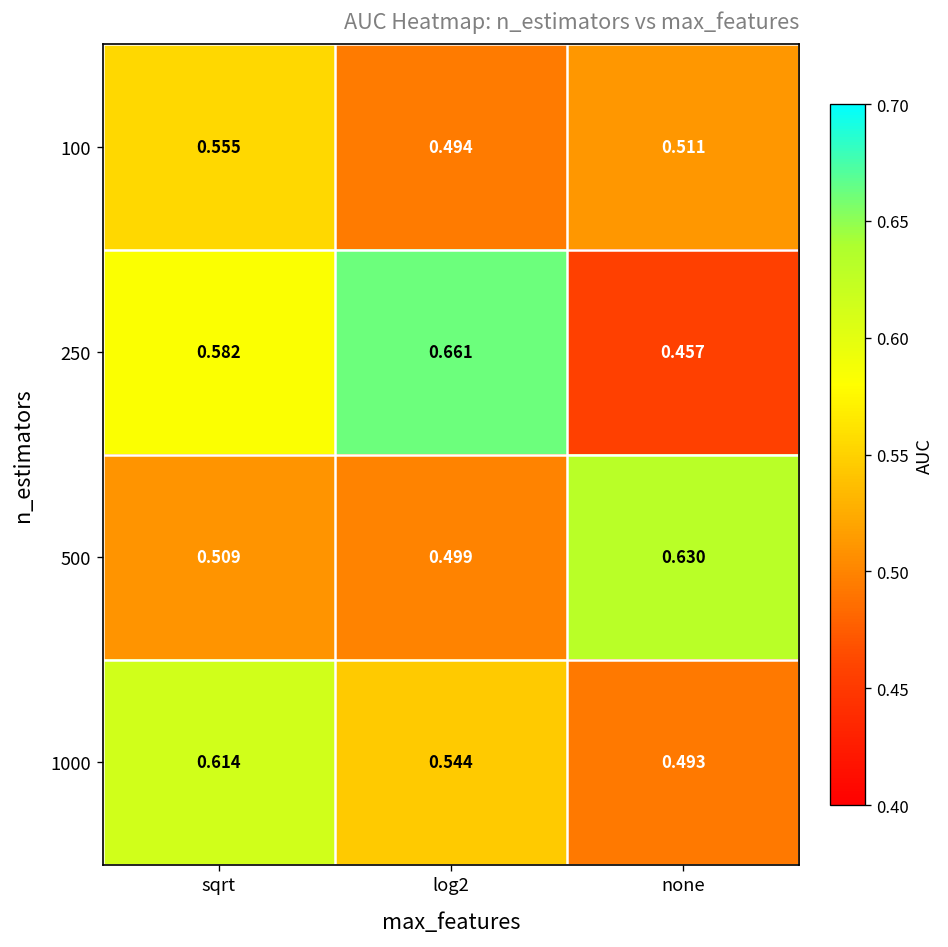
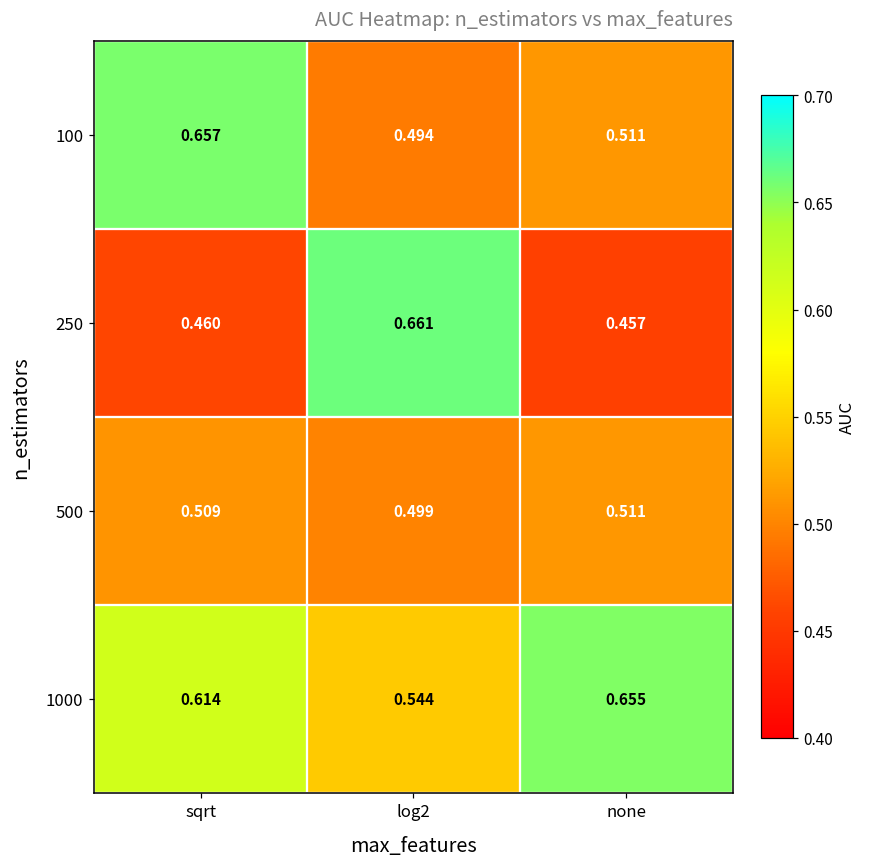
  {
    "100": {
-     "sqrt": 0.555,
+     "sqrt": 0.657,
      "log2": 0.494,
      "none": 0.511
    },
    "250": {
-     "sqrt": 0.582,
+     "sqrt": 0.460,
      "log2": 0.661,
      "none": 0.457
    },
    "500": {
      "sqrt": 0.509,
      "log2": 0.499,
-     "none": 0.630
+     "none": 0.511
    },
    "1000": {
      "sqrt": 0.614,
      "log2": 0.544,
-     "none": 0.493
+     "none": 0.655
    }
  }
